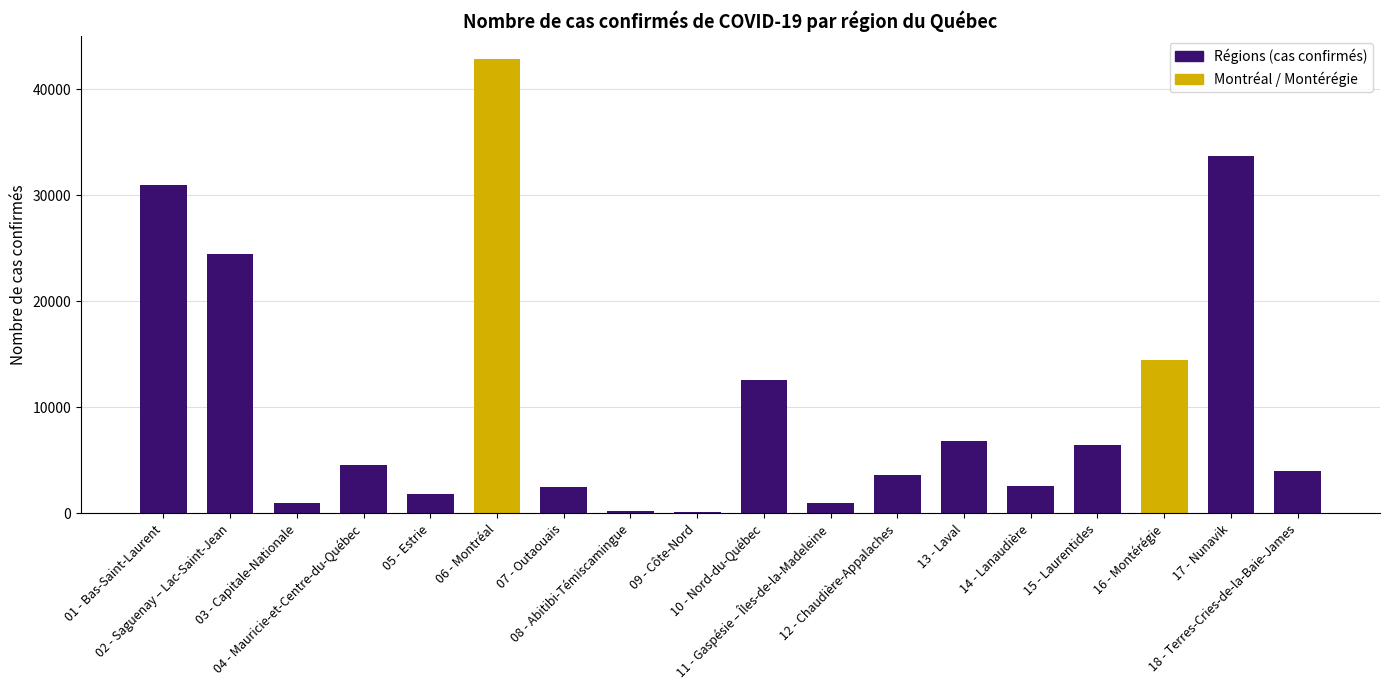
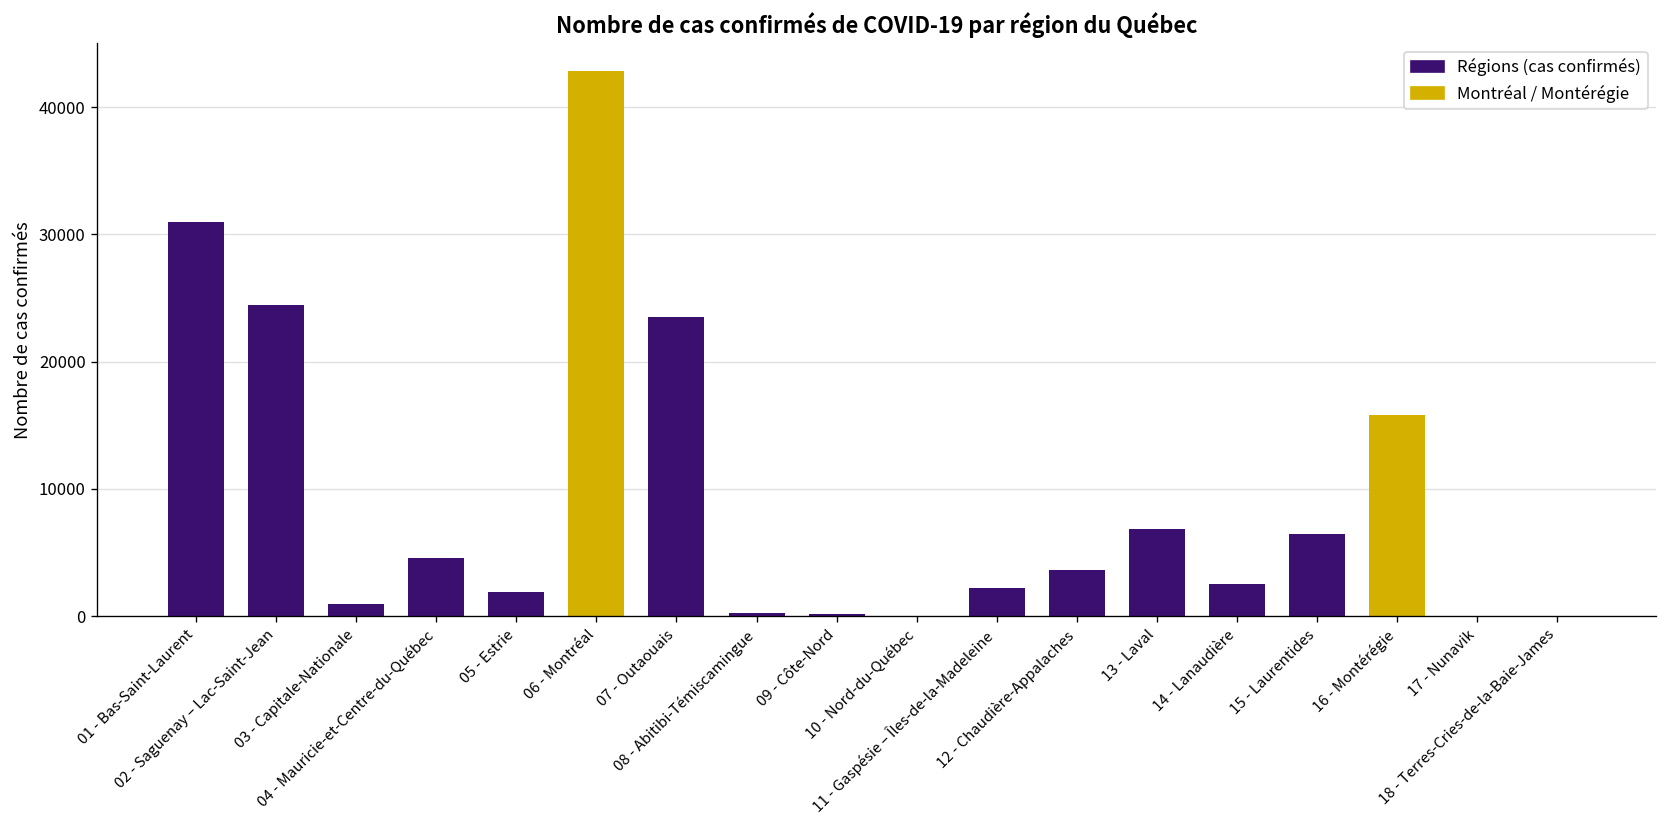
  {
    "01 - Bas-Saint-Laurent": 31000,
    "02 - Saguenay – Lac-Saint-Jean": 24400,
    "03 - Capitale-Nationale": 1000,
    "04 - Mauricie-et-Centre-du-Québec": 4600,
    "05 - Estrie": 1900,
    "06 - Montréal": 42900,
-   "07 - Outaouais": 2500,
+   "07 - Outaouais": 23500,
    "08 - Abitibi-Témiscamingue": 200,
-   "10 - Nord-du-Québec": 12600,
-   "11 - Gaspésie – Îles-de-la-Madeleine": 1000,
+   "10 - Nord-du-Québec": 0,
+   "11 - Gaspésie – Îles-de-la-Madeleine": 2200,
    "12 - Chaudière-Appalaches": 3700,
    "13 - Laval": 6800,
    "14 - Lanaudière": 2600,
    "15 - Laurentides": 6400,
-   "16 - Montérégie": 14500,
-   "17 - Nunavik": 33700,
-   "18 - Terres-Cries-de-la-Baie-James": 4000
+   "16 - Montérégie": 15800,
+   "17 - Nunavik": 0,
+   "18 - Terres-Cries-de-la-Baie-James": 0
  }
